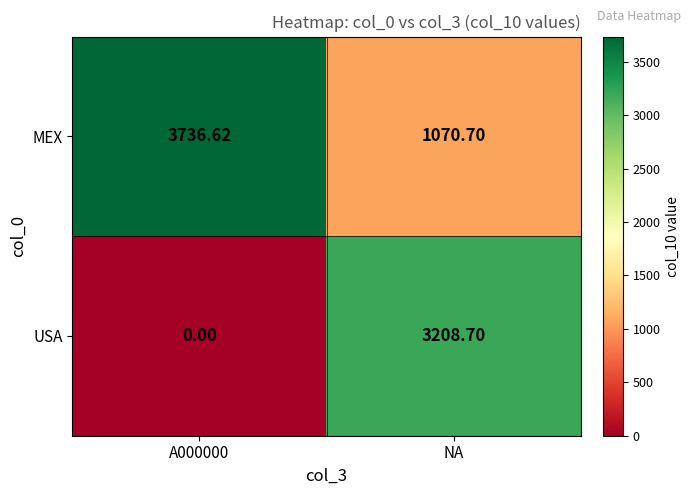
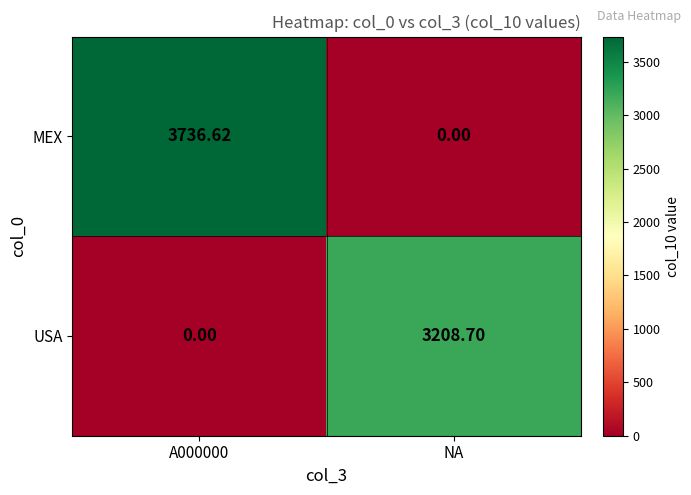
  {
    "MEX": {
      "A000000": 3736.62,
-     "NA": 1070.70
+     "NA": 0.00
    },
    "USA": {
      "A000000": 0.00,
      "NA": 3208.70
    }
  }
